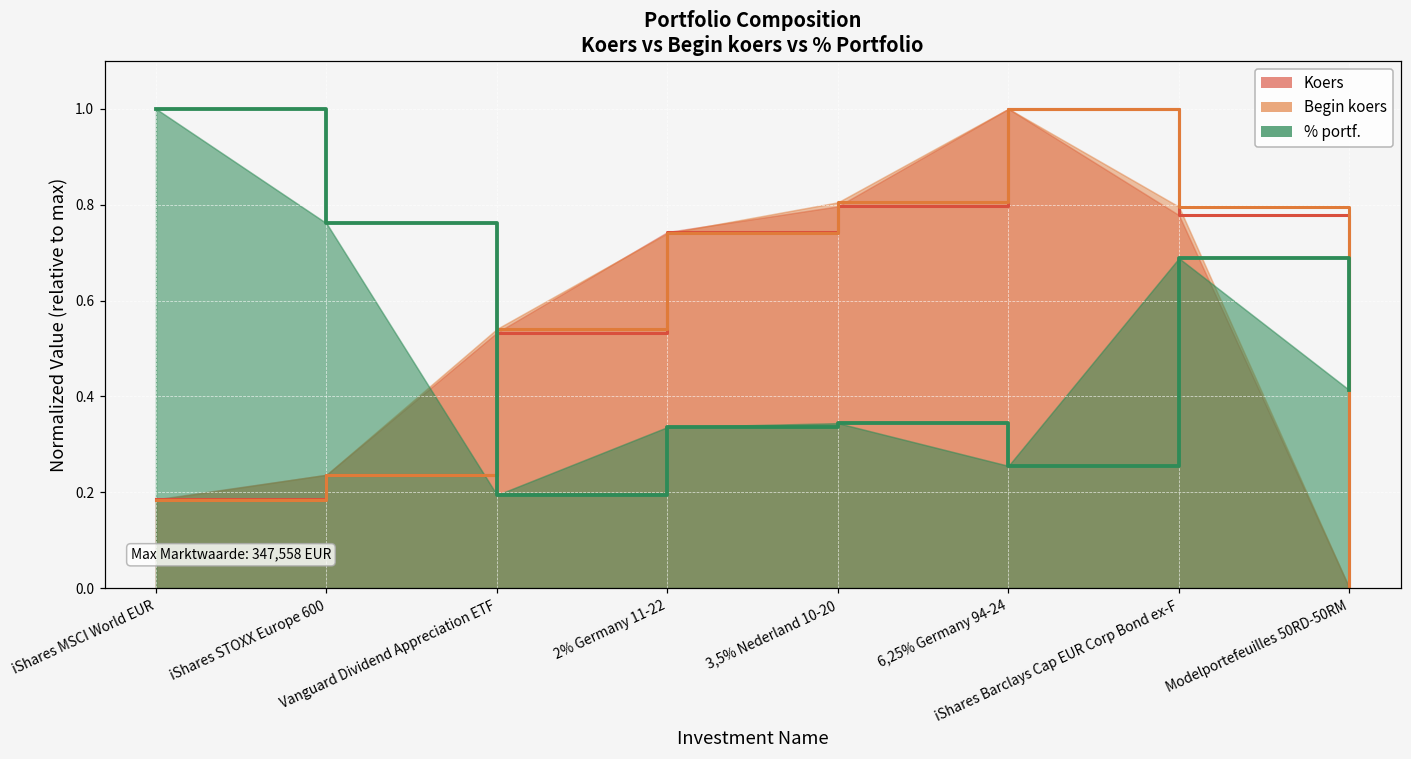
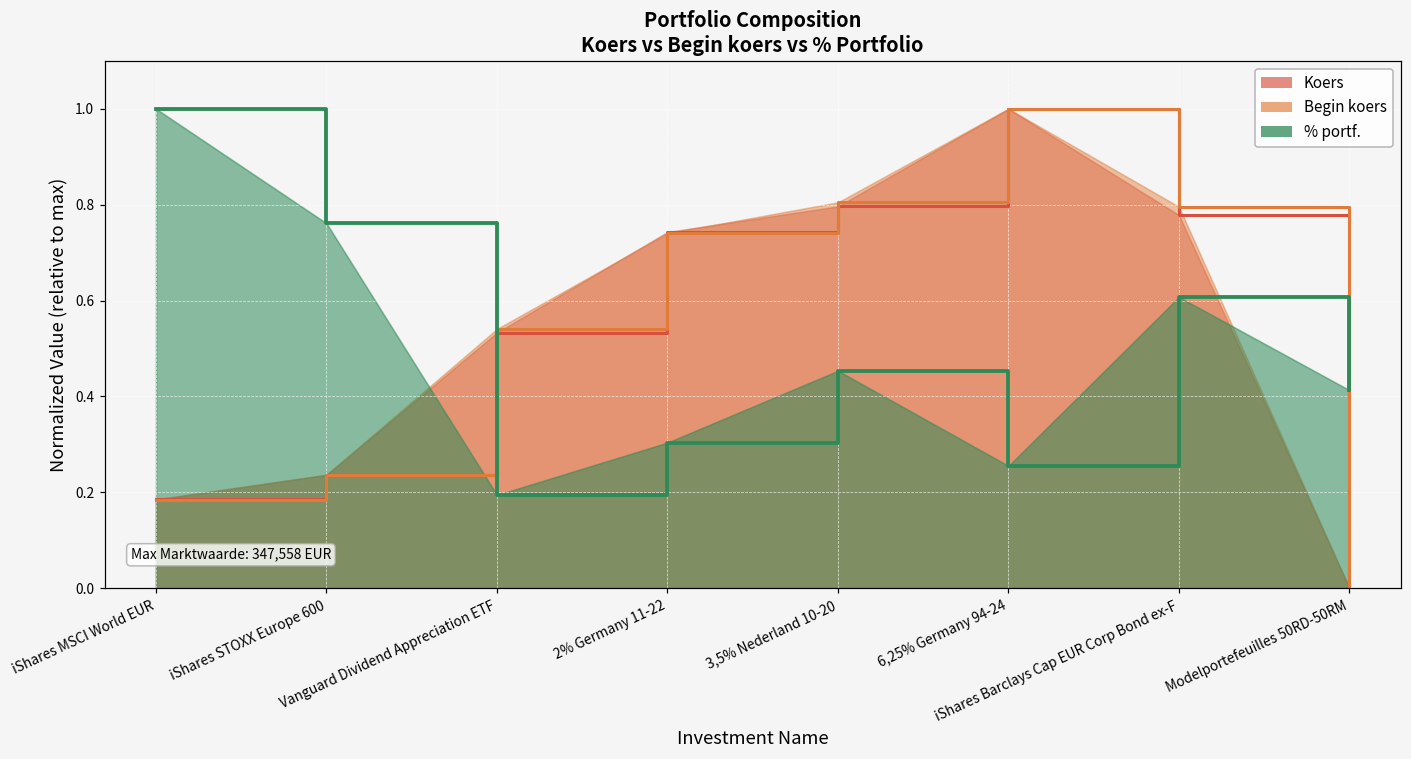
  {
    "% portf.": {
      "iShares MSCI World EUR": 1.00,
      "iShares STOXX Europe 600": 0.76,
      "Vanguard Dividend Appreciation ETF": 0.19,
-     "2% Germany 11-22": 0.34,
-     "3,5% Nederland 10-20": 0.34,
+     "2% Germany 11-22": 0.30,
+     "3,5% Nederland 10-20": 0.45,
      "6,25% Germany 94-24": 0.26,
-     "iShares Barclays Cap EUR Corp Bond ex-F": 0.69,
+     "iShares Barclays Cap EUR Corp Bond ex-F": 0.61,
      "Modelportefeuilles 50RD-50RM": 0.41
    }
  }
